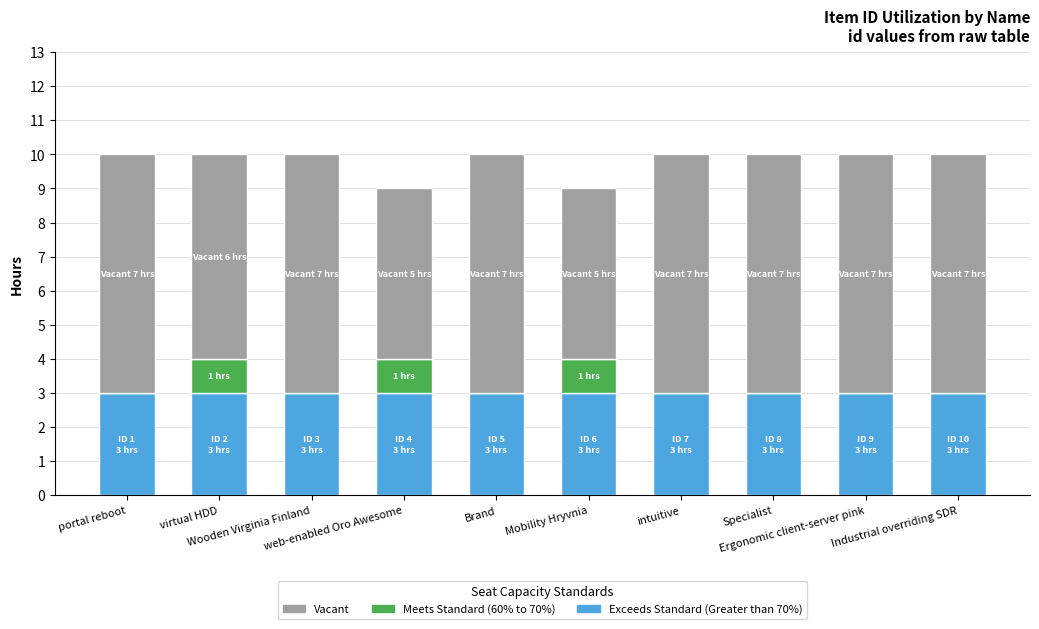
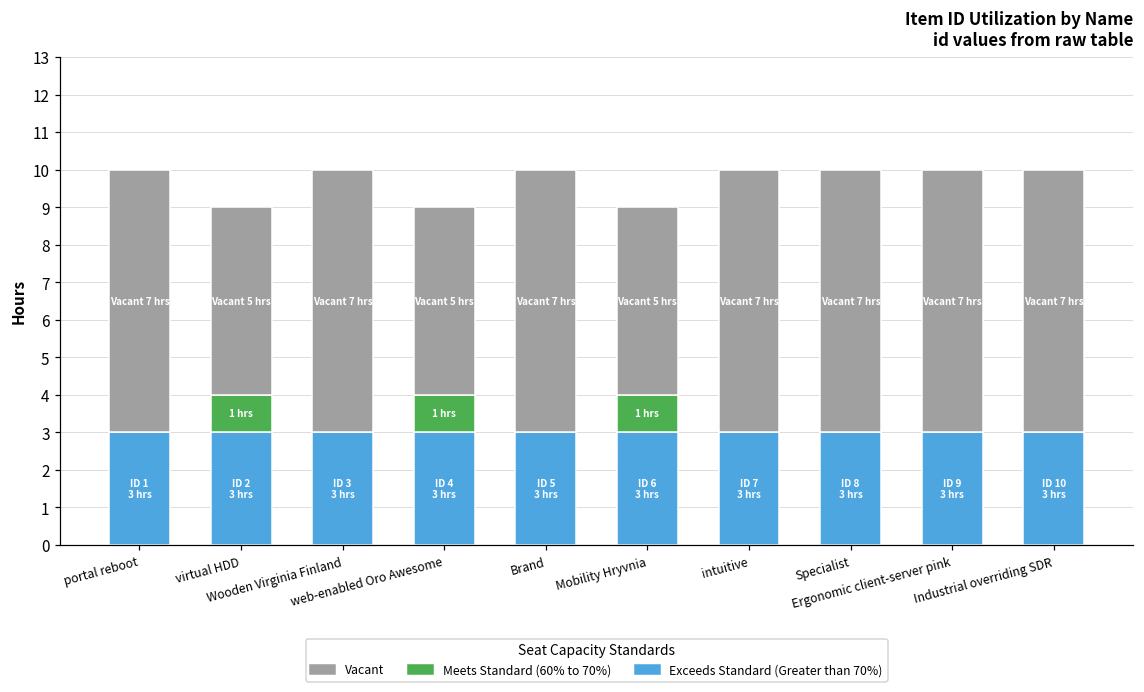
  {
    "Exceeds Standard (Greater than 70%)": {
      "portal reboot": 3,
      "virtual HDD": 3,
      "Wooden Virginia Finland": 3,
      "web-enabled Oro Awesome": 3,
      "Brand": 3,
      "Mobility Hryvnia": 3,
      "intuitive": 3,
      "Specialist": 3,
      "Ergonomic client-server pink": 3,
      "Industrial overriding SDR": 3
    },
    "Meets Standard (60% to 70%)": {
      "virtual HDD": 1,
      "web-enabled Oro Awesome": 1,
      "Mobility Hryvnia": 1
    },
    "Vacant": {
      "portal reboot": 7,
-     "virtual HDD": 6,
+     "virtual HDD": 5,
      "Wooden Virginia Finland": 7,
      "web-enabled Oro Awesome": 5,
      "Brand": 7,
      "Mobility Hryvnia": 5,
      "intuitive": 7,
      "Specialist": 7,
      "Ergonomic client-server pink": 7,
      "Industrial overriding SDR": 7
    }
  }
